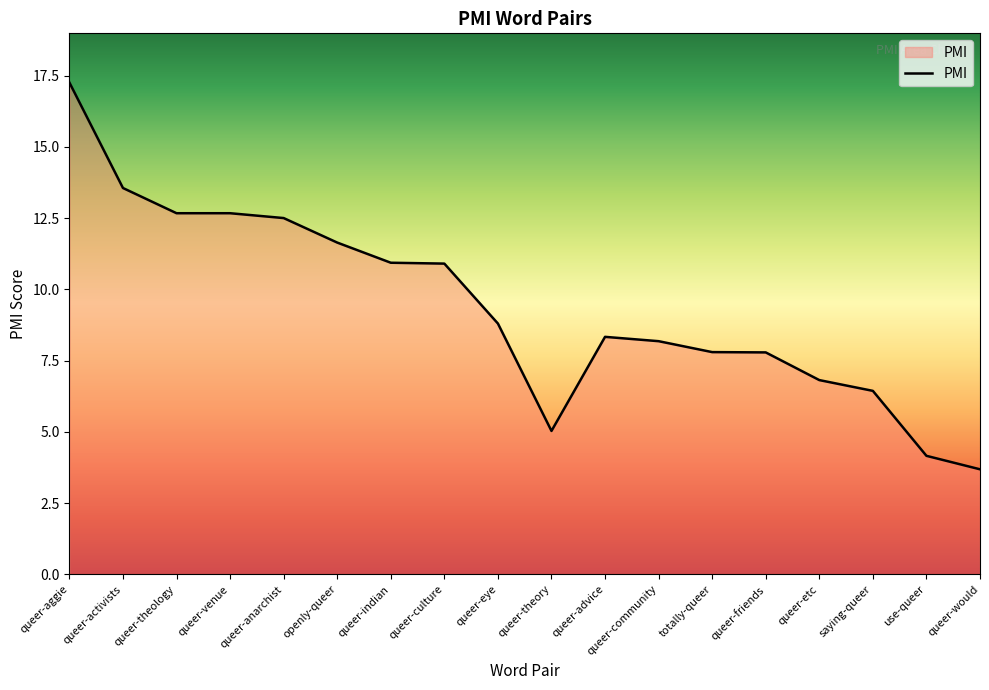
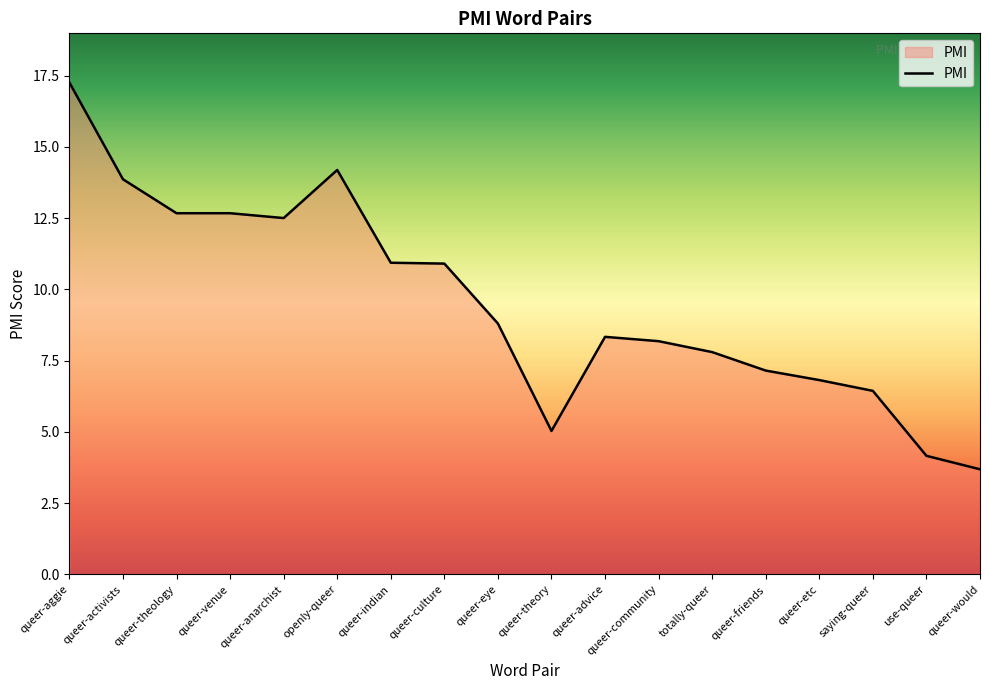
  {
    "queer-aggie": 17.3,
-   "queer-activists": 13.6,
+   "queer-activists": 13.9,
    "queer-theology": 12.7,
    "queer-venue": 12.7,
    "queer-anarchist": 12.5,
-   "openly-queer": 11.6,
+   "openly-queer": 14.2,
    "queer-indian": 10.9,
    "queer-culture": 10.9,
    "queer-eye": 8.8,
    "queer-theory": 5.0,
    "queer-advice": 8.3,
    "queer-community": 8.2,
    "totally-queer": 7.8,
-   "queer-friends": 7.8,
+   "queer-friends": 7.2,
    "queer-etc": 6.8,
    "saying-queer": 6.4,
    "use-queer": 4.2,
    "queer-would": 3.7
  }
